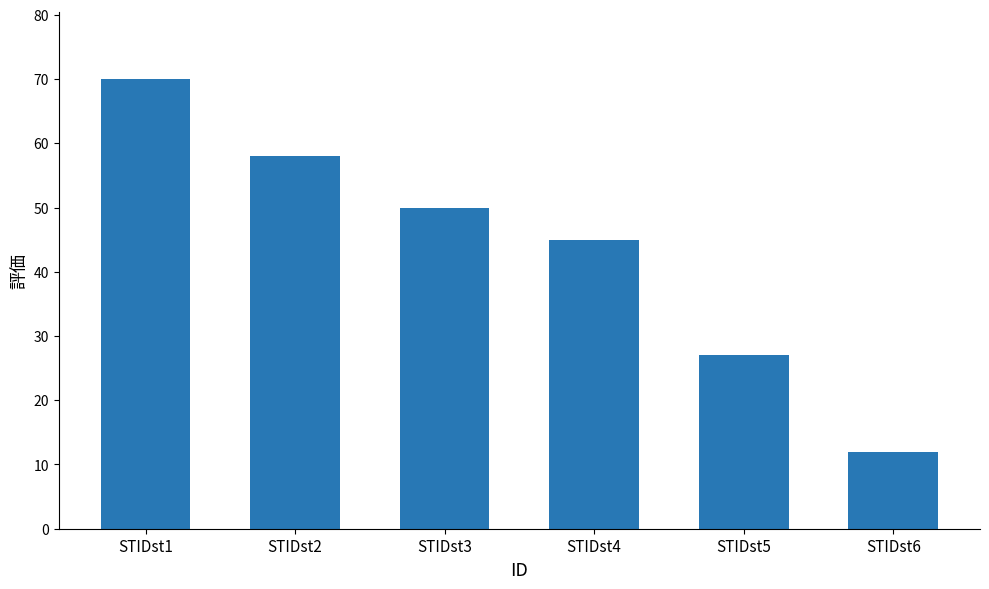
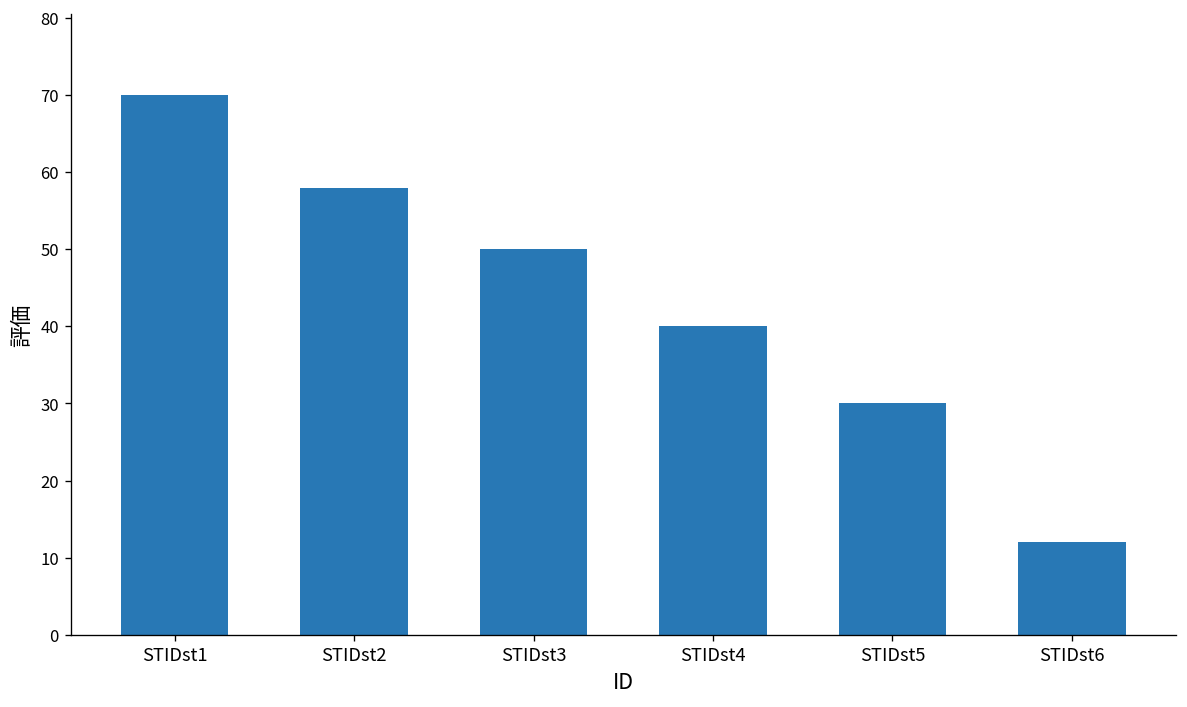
  {
    "STIDst1": 70,
    "STIDst2": 58,
    "STIDst3": 50,
-   "STIDst4": 45,
-   "STIDst5": 27,
+   "STIDst4": 40,
+   "STIDst5": 30,
    "STIDst6": 12
  }
